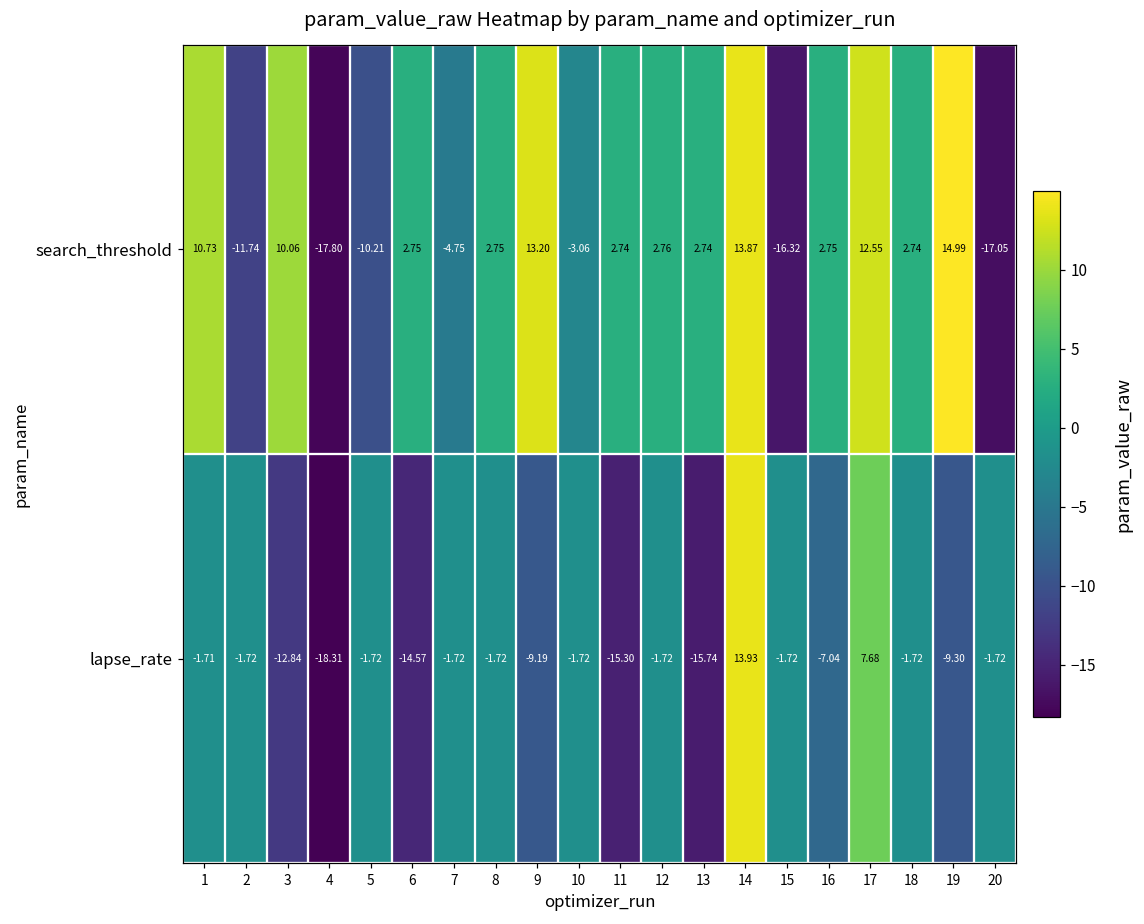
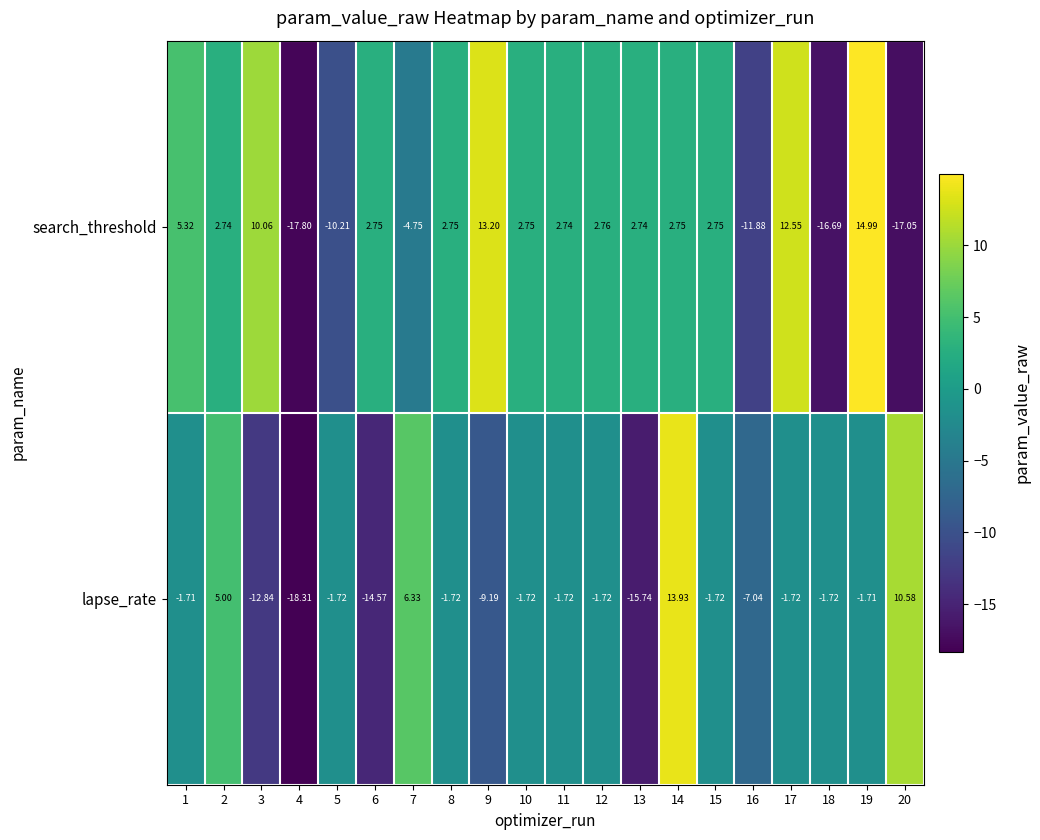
  {
    "search_threshold": {
-     "1": 10.73,
-     "2": -11.74,
+     "1": 5.32,
+     "2": 2.74,
      "3": 10.06,
      "4": -17.80,
      "5": -10.21,
      "6": 2.75,
      "7": -4.75,
      "8": 2.75,
      "9": 13.20,
-     "10": -3.06,
+     "10": 2.75,
      "11": 2.74,
      "12": 2.76,
      "13": 2.74,
-     "14": 13.87,
-     "15": -16.32,
-     "16": 2.75,
+     "14": 2.75,
+     "15": 2.75,
+     "16": -11.88,
      "17": 12.55,
-     "18": 2.74,
+     "18": -16.69,
      "19": 14.99,
      "20": -17.05
    },
    "lapse_rate": {
      "1": -1.71,
-     "2": -1.72,
+     "2": 5.00,
      "3": -12.84,
      "4": -18.31,
      "5": -1.72,
      "6": -14.57,
-     "7": -1.72,
+     "7": 6.33,
      "8": -1.72,
      "9": -9.19,
      "10": -1.72,
-     "11": -15.30,
+     "11": -1.72,
      "12": -1.72,
      "13": -15.74,
      "14": 13.93,
      "15": -1.72,
      "16": -7.04,
-     "17": 7.68,
+     "17": -1.72,
      "18": -1.72,
-     "19": -9.30,
-     "20": -1.72
+     "19": -1.71,
+     "20": 10.58
    }
  }
